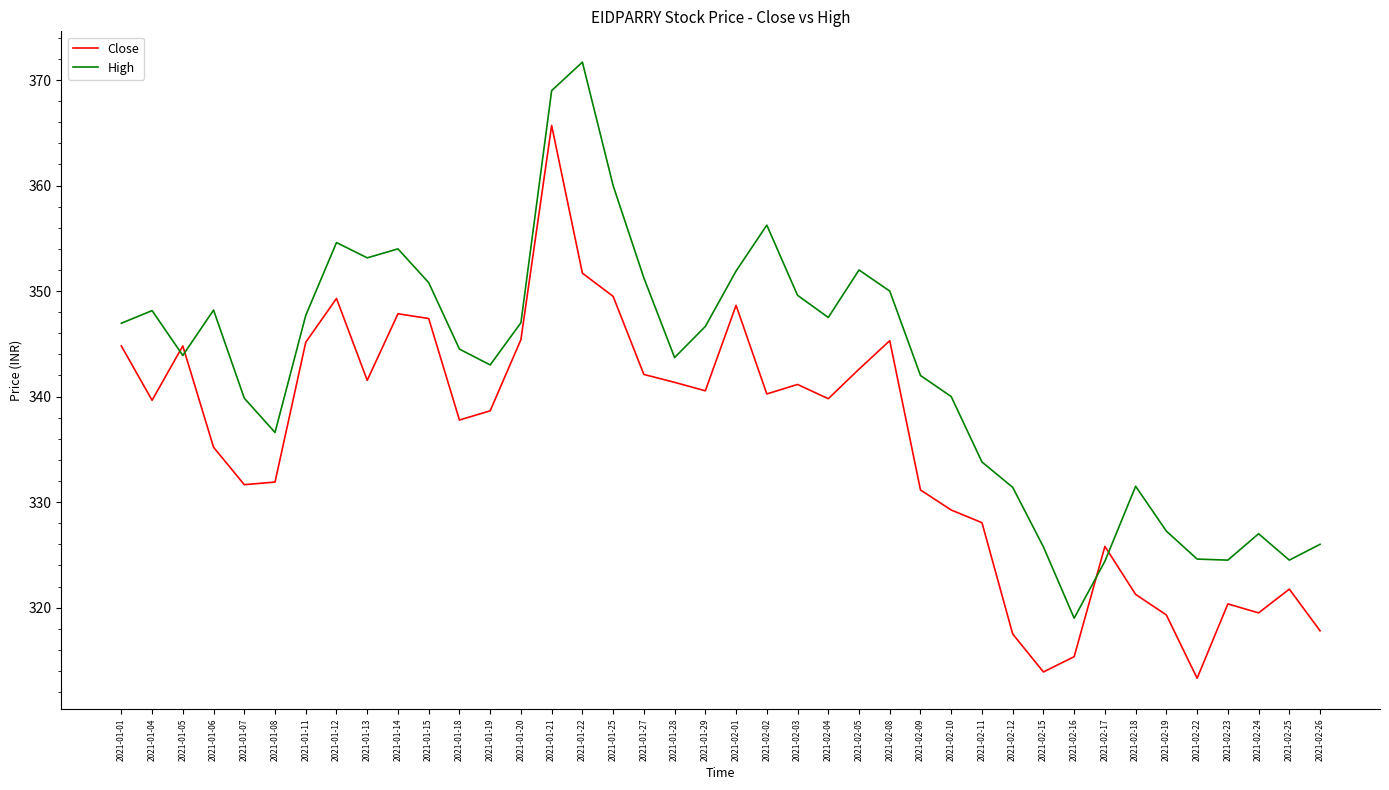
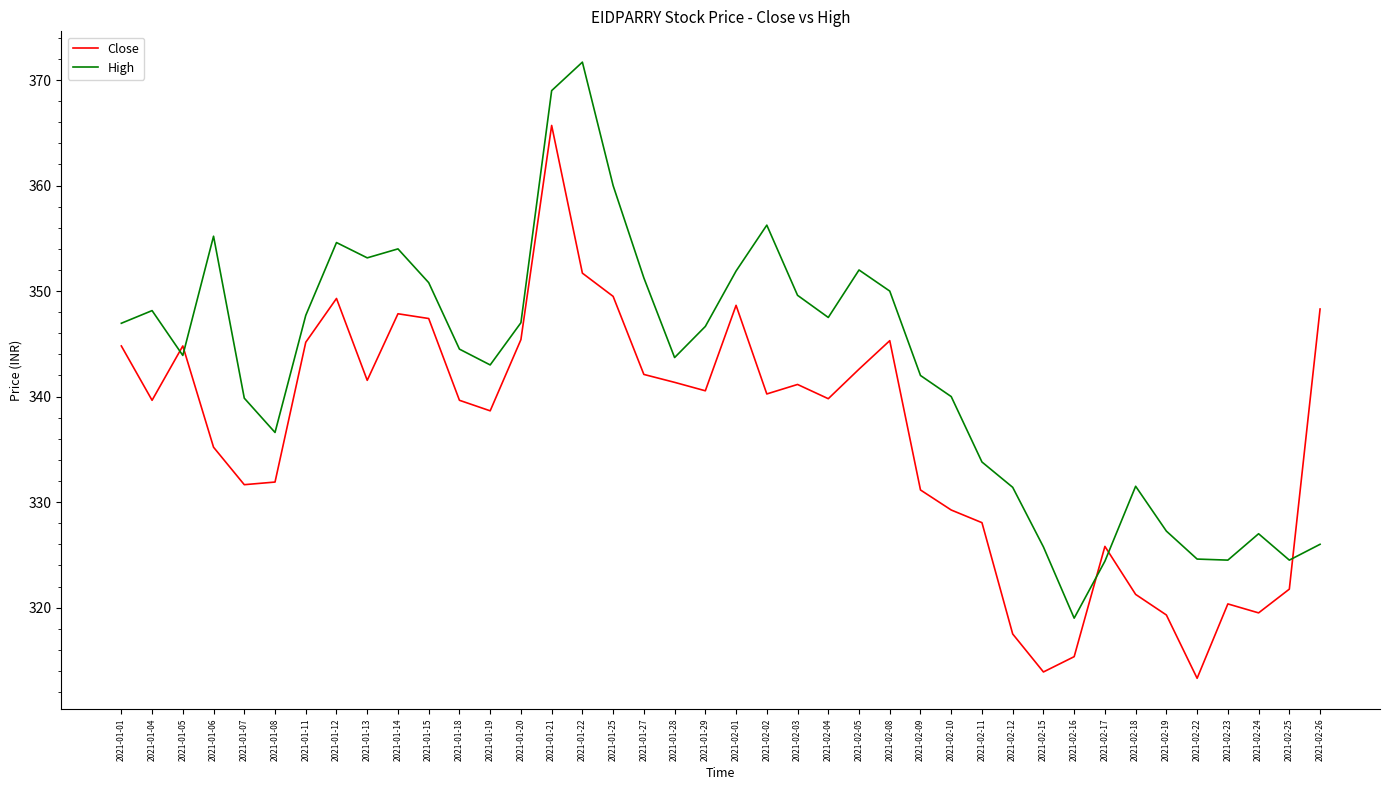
  {
    "Close": {
      "2021-01-01": 344.8,
      "2021-01-04": 339.7,
      "2021-01-05": 344.8,
      "2021-01-06": 335.2,
      "2021-01-07": 331.7,
      "2021-01-08": 331.9,
      "2021-01-11": 345.2,
      "2021-01-12": 349.3,
      "2021-01-13": 341.5,
      "2021-01-14": 347.9,
      "2021-01-15": 347.4,
-     "2021-01-18": 337.8,
+     "2021-01-18": 339.7,
      "2021-01-19": 338.7,
      "2021-01-20": 345.4,
      "2021-01-21": 365.7,
      "2021-01-22": 351.7,
      "2021-01-25": 349.5,
      "2021-01-27": 342.1,
      "2021-01-28": 341.4,
      "2021-01-29": 340.6,
      "2021-02-01": 348.7,
      "2021-02-02": 340.3,
      "2021-02-03": 341.2,
      "2021-02-04": 339.8,
      "2021-02-05": 342.6,
      "2021-02-08": 345.3,
      "2021-02-09": 331.2,
      "2021-02-10": 329.3,
      "2021-02-11": 328.1,
      "2021-02-12": 317.5,
      "2021-02-15": 313.9,
      "2021-02-16": 315.4,
      "2021-02-17": 325.8,
      "2021-02-18": 321.3,
      "2021-02-19": 319.3,
      "2021-02-22": 313.3,
      "2021-02-23": 320.4,
      "2021-02-24": 319.5,
      "2021-02-25": 321.8,
-     "2021-02-26": 317.8
+     "2021-02-26": 348.3
    },
    "High": {
      "2021-01-01": 347.0,
      "2021-01-04": 348.2,
      "2021-01-05": 343.9,
-     "2021-01-06": 348.2,
+     "2021-01-06": 355.2,
      "2021-01-07": 339.9,
      "2021-01-08": 336.6,
      "2021-01-11": 347.7,
      "2021-01-12": 354.6,
      "2021-01-13": 353.2,
      "2021-01-14": 354.0,
      "2021-01-15": 350.8,
      "2021-01-18": 344.5,
      "2021-01-19": 343.0,
      "2021-01-20": 347.0,
      "2021-01-21": 369.0,
      "2021-01-22": 371.7,
      "2021-01-25": 360.0,
      "2021-01-27": 351.3,
      "2021-01-28": 343.7,
      "2021-01-29": 346.7,
      "2021-02-01": 351.9,
      "2021-02-02": 356.3,
      "2021-02-03": 349.6,
      "2021-02-04": 347.5,
      "2021-02-05": 352.0,
      "2021-02-08": 350.0,
      "2021-02-09": 342.0,
      "2021-02-10": 340.0,
      "2021-02-11": 333.8,
      "2021-02-12": 331.4,
      "2021-02-15": 325.8,
      "2021-02-16": 319.0,
      "2021-02-17": 324.4,
      "2021-02-18": 331.5,
      "2021-02-19": 327.3,
      "2021-02-22": 324.6,
      "2021-02-23": 324.5,
      "2021-02-24": 327.0,
      "2021-02-25": 324.5,
      "2021-02-26": 326.0
    }
  }
